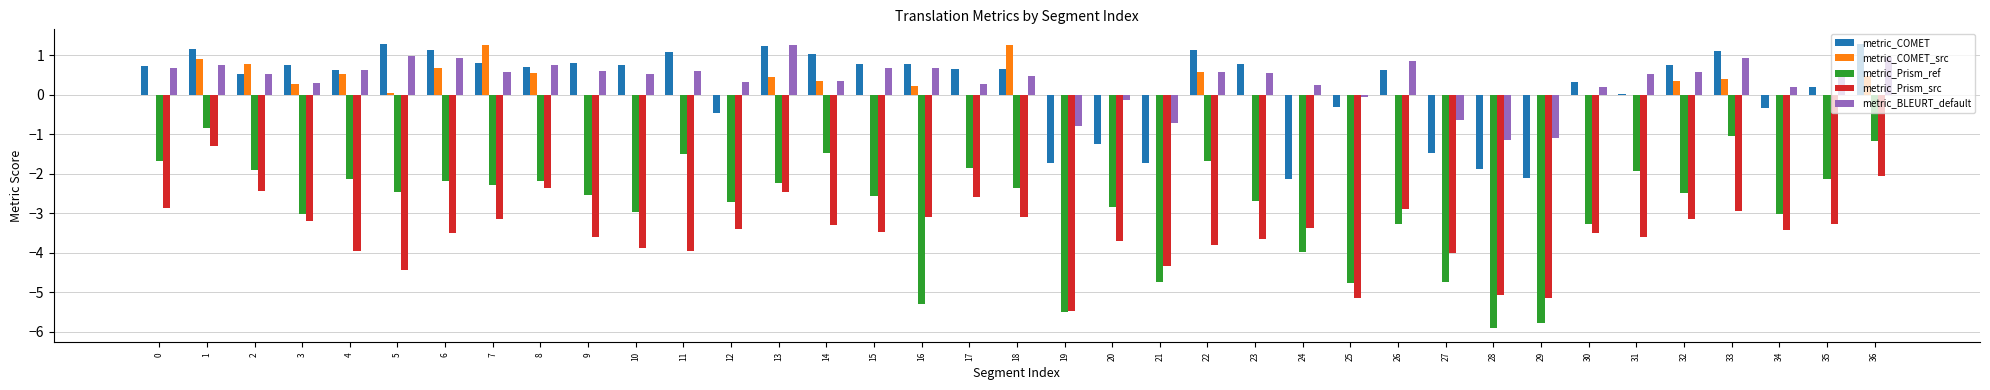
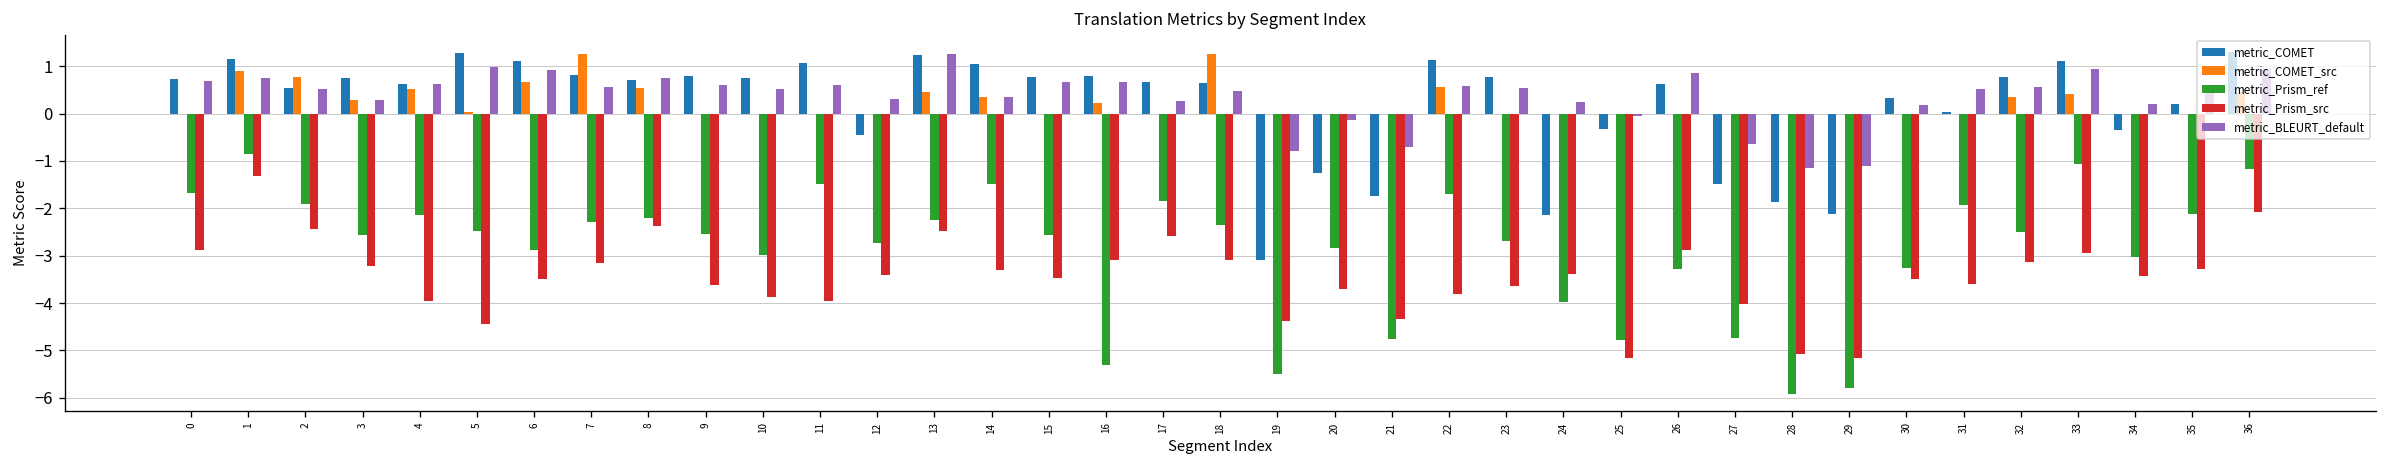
  {
    "metric_COMET": {
      "0": 0.7,
      "1": 1.2,
      "2": 0.5,
      "3": 0.8,
      "4": 0.6,
      "5": 1.3,
      "6": 1.1,
      "7": 0.8,
      "8": 0.7,
      "9": 0.8,
      "10": 0.8,
      "11": 1.1,
      "12": -0.5,
      "13": 1.2,
      "14": 1.0,
      "15": 0.8,
      "16": 0.8,
      "17": 0.7,
      "18": 0.6,
-     "19": -1.7,
+     "19": -3.1,
      "20": -1.2,
      "21": -1.7,
      "22": 1.1,
      "23": 0.8,
      "24": -2.1,
      "25": -0.3,
      "26": 0.6,
      "27": -1.5,
      "28": -1.9,
      "29": -2.1,
      "30": 0.3,
      "32": 0.8,
      "33": 1.1,
      "34": -0.3,
      "35": 0.2
    },
    "metric_COMET_src": {
      "1": 0.9,
      "2": 0.8,
      "3": 0.3,
      "4": 0.5,
      "6": 0.7,
      "7": 1.2,
      "8": 0.5,
      "13": 0.5,
      "14": 0.4,
      "16": 0.2,
      "18": 1.3,
      "22": 0.6,
      "32": 0.4,
      "33": 0.4
    },
    "metric_Prism_ref": {
      "0": -1.7,
      "1": -0.8,
      "2": -1.9,
-     "3": -3.0,
+     "3": -2.6,
      "4": -2.1,
      "5": -2.5,
-     "6": -2.2,
+     "6": -2.9,
      "7": -2.3,
      "8": -2.2,
      "9": -2.5,
      "10": -3.0,
      "11": -1.5,
      "12": -2.7,
      "13": -2.2,
      "14": -1.5,
      "15": -2.6,
      "16": -5.3,
      "17": -1.8,
      "18": -2.4,
      "19": -5.5,
      "20": -2.8,
      "21": -4.8,
      "22": -1.7,
      "23": -2.7,
      "24": -4.0,
      "25": -4.8,
      "26": -3.3,
      "27": -4.7,
      "28": -5.9,
      "29": -5.8,
      "30": -3.3,
      "31": -1.9,
      "32": -2.5,
      "33": -1.1,
      "34": -3.0,
      "35": -2.1,
      "36": -1.2
    },
    "metric_Prism_src": {
      "0": -2.9,
      "1": -1.3,
      "2": -2.4,
      "3": -3.2,
      "4": -4.0,
      "5": -4.4,
      "6": -3.5,
      "7": -3.2,
      "8": -2.4,
      "9": -3.6,
      "10": -3.9,
      "11": -4.0,
      "12": -3.4,
      "13": -2.5,
      "14": -3.3,
      "15": -3.5,
      "16": -3.1,
      "17": -2.6,
      "18": -3.1,
-     "19": -5.5,
+     "19": -4.4,
      "20": -3.7,
      "21": -4.3,
      "22": -3.8,
      "23": -3.6,
      "24": -3.4,
      "25": -5.2,
      "26": -2.9,
      "27": -4.0,
      "28": -5.1,
      "29": -5.2,
      "30": -3.5,
      "31": -3.6,
      "32": -3.1,
      "33": -2.9,
      "34": -3.4,
      "35": -3.3,
      "36": -2.1
    },
    "metric_BLEURT_default": {
      "0": 0.7,
      "1": 0.8,
      "2": 0.5,
      "3": 0.3,
      "4": 0.6,
      "5": 1.0,
      "6": 0.9,
      "7": 0.6,
      "8": 0.8,
      "9": 0.6,
      "10": 0.5,
      "11": 0.6,
      "12": 0.3,
      "13": 1.3,
      "14": 0.4,
      "15": 0.7,
      "16": 0.7,
      "17": 0.3,
      "18": 0.5,
      "19": -0.8,
      "20": -0.1,
      "21": -0.7,
      "22": 0.6,
      "23": 0.5,
      "24": 0.2,
      "26": 0.9,
      "27": -0.6,
      "28": -1.1,
      "29": -1.1,
      "30": 0.2,
      "31": 0.5,
      "32": 0.6,
      "33": 0.9,
      "34": 0.2
    }
  }
